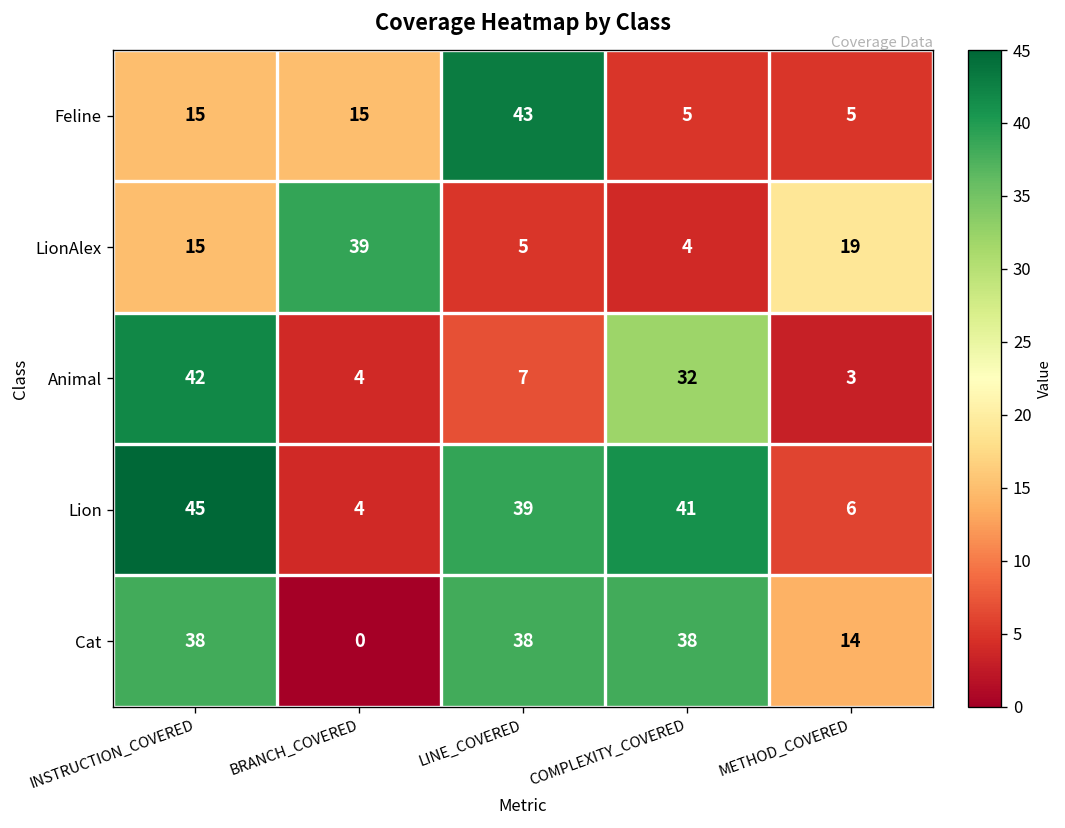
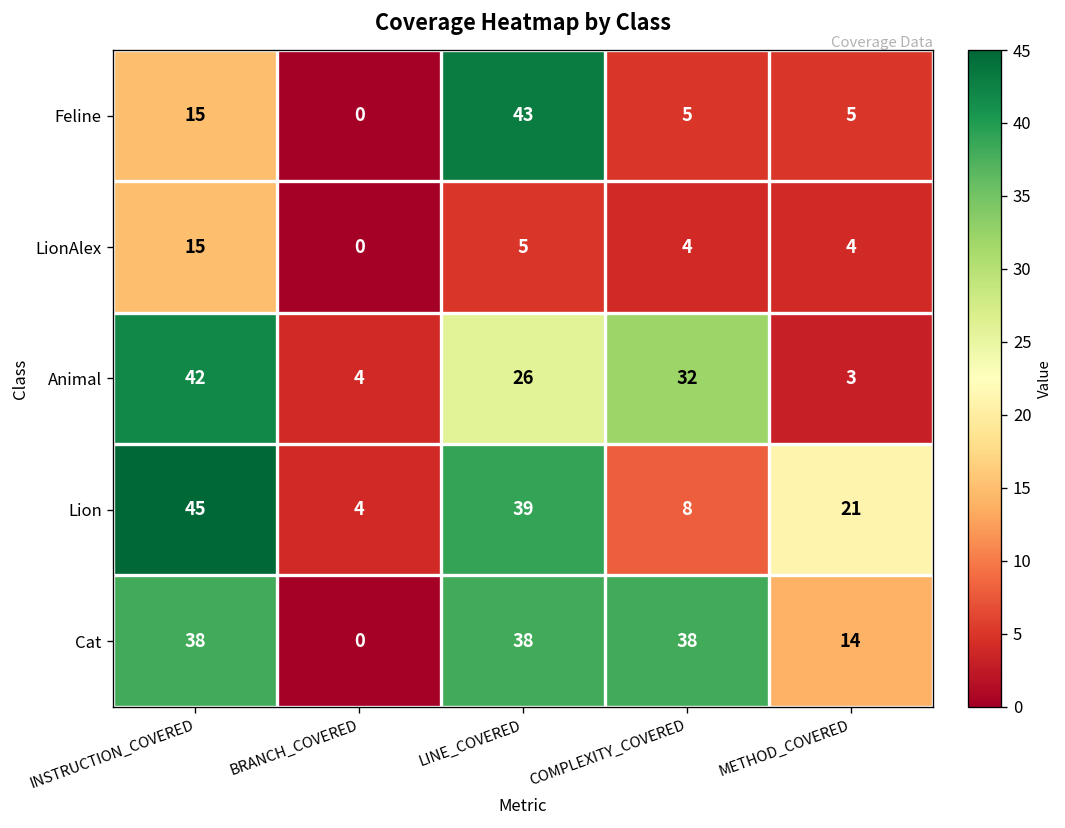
  {
    "Feline": {
      "INSTRUCTION_COVERED": 15,
-     "BRANCH_COVERED": 15,
+     "BRANCH_COVERED": 0,
      "LINE_COVERED": 43,
      "COMPLEXITY_COVERED": 5,
      "METHOD_COVERED": 5
    },
    "LionAlex": {
      "INSTRUCTION_COVERED": 15,
-     "BRANCH_COVERED": 39,
+     "BRANCH_COVERED": 0,
      "LINE_COVERED": 5,
      "COMPLEXITY_COVERED": 4,
-     "METHOD_COVERED": 19
+     "METHOD_COVERED": 4
    },
    "Animal": {
      "INSTRUCTION_COVERED": 42,
      "BRANCH_COVERED": 4,
-     "LINE_COVERED": 7,
+     "LINE_COVERED": 26,
      "COMPLEXITY_COVERED": 32,
      "METHOD_COVERED": 3
    },
    "Lion": {
      "INSTRUCTION_COVERED": 45,
      "BRANCH_COVERED": 4,
      "LINE_COVERED": 39,
-     "COMPLEXITY_COVERED": 41,
-     "METHOD_COVERED": 6
+     "COMPLEXITY_COVERED": 8,
+     "METHOD_COVERED": 21
    },
    "Cat": {
      "INSTRUCTION_COVERED": 38,
      "BRANCH_COVERED": 0,
      "LINE_COVERED": 38,
      "COMPLEXITY_COVERED": 38,
      "METHOD_COVERED": 14
    }
  }
